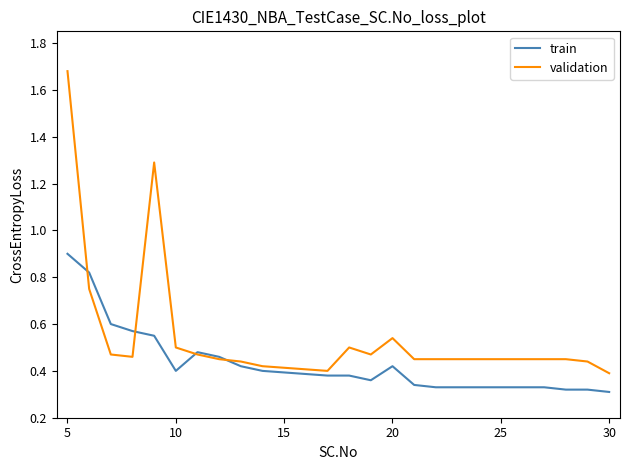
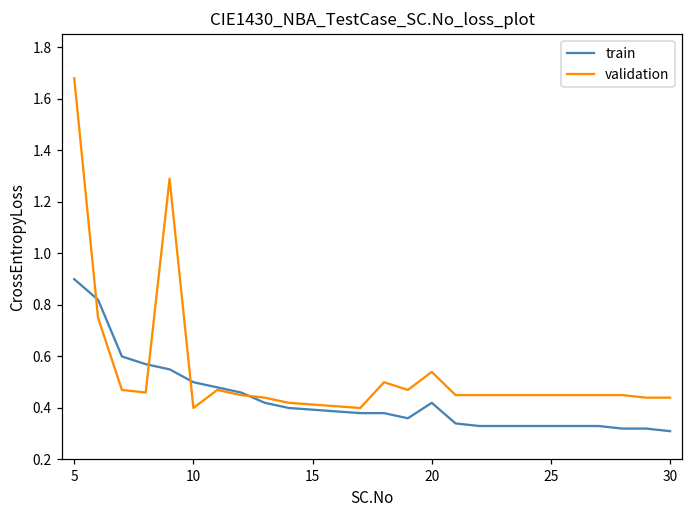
  {
    "train": {
      "5": 0.9,
-     "10": 0.4,
+     "10": 0.5,
      "20": 0.42,
      "30": 0.3
    },
    "validation": {
      "5": 1.68,
-     "10": 0.5,
+     "10": 0.4,
      "20": 0.54,
-     "30": 0.39
+     "30": 0.44
    }
  }
